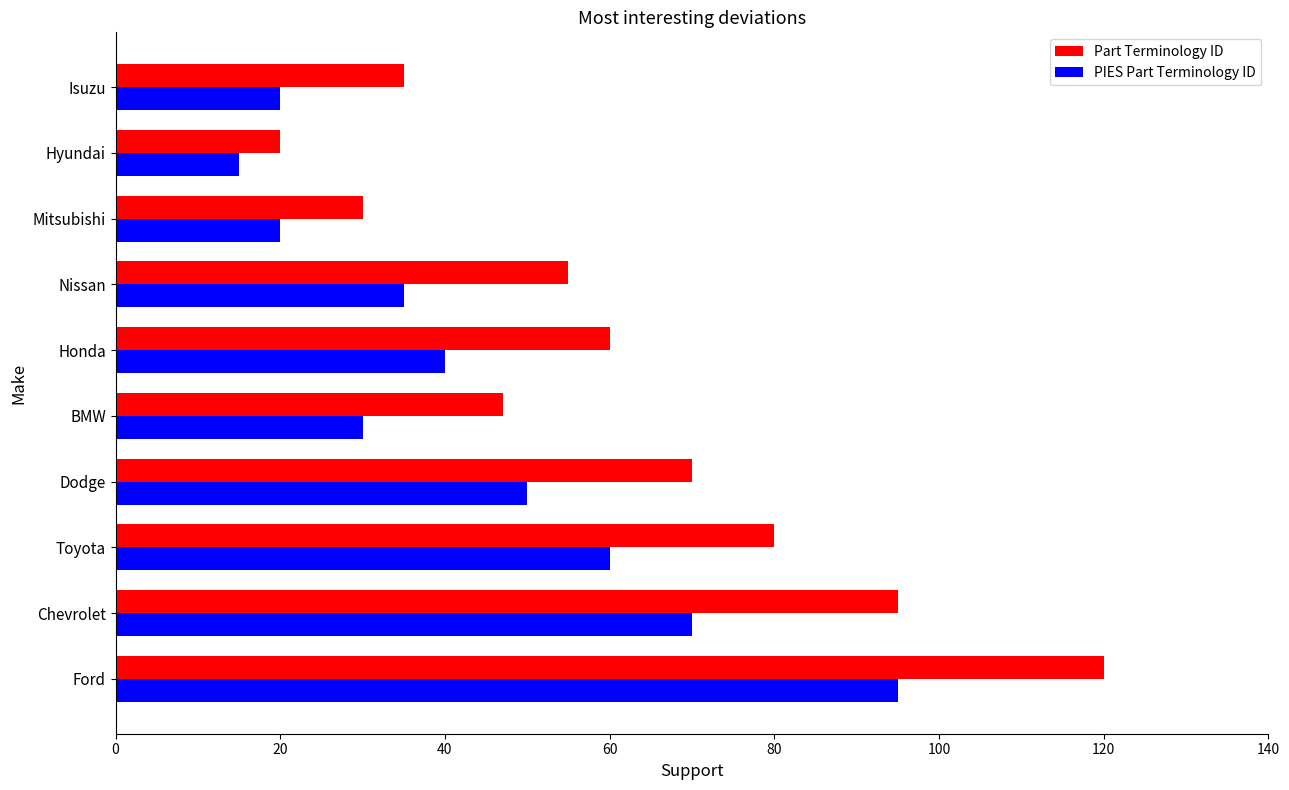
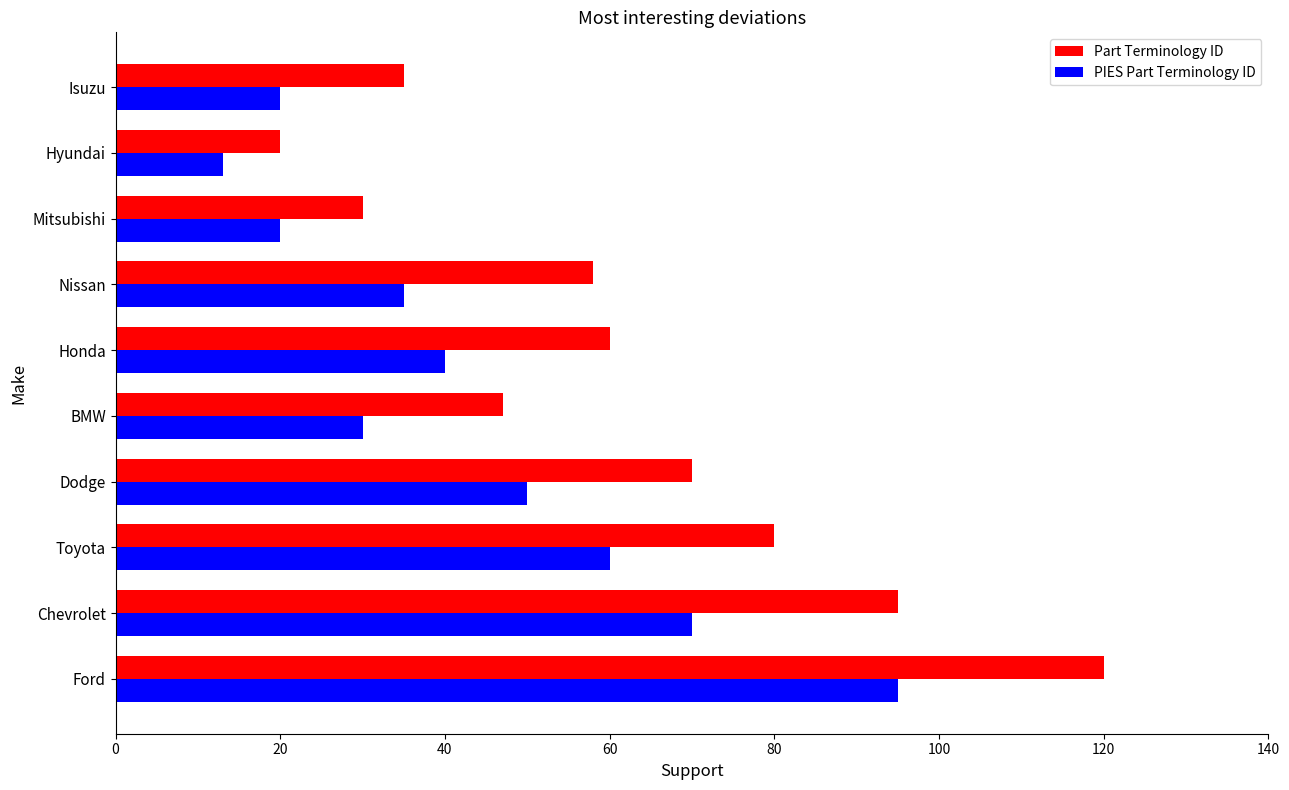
  {
    "Part Terminology ID": {
      "Isuzu": 35,
      "Hyundai": 20,
      "Mitsubishi": 30,
-     "Nissan": 55,
+     "Nissan": 58,
      "Honda": 60,
      "BMW": 47,
      "Dodge": 70,
      "Toyota": 80,
      "Chevrolet": 95,
      "Ford": 120
    },
    "PIES Part Terminology ID": {
      "Isuzu": 20,
-     "Hyundai": 15,
+     "Hyundai": 13,
      "Mitsubishi": 20,
      "Nissan": 35,
      "Honda": 40,
      "BMW": 30,
      "Dodge": 50,
      "Toyota": 60,
      "Chevrolet": 70,
      "Ford": 95
    }
  }
